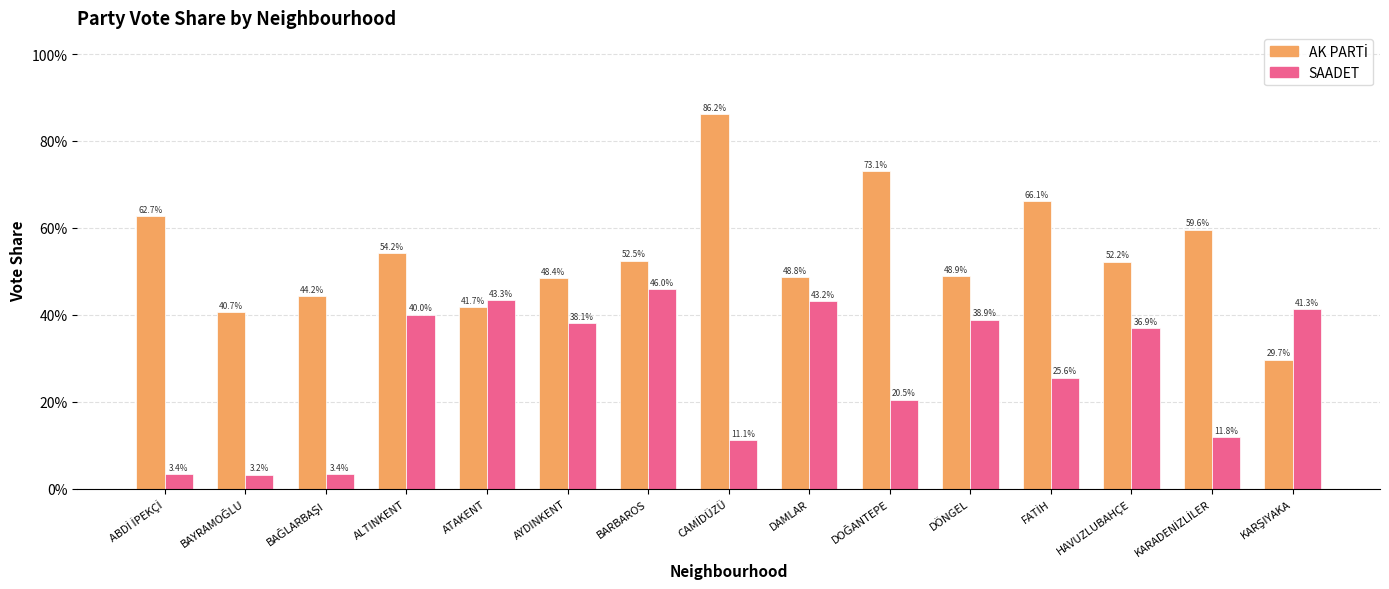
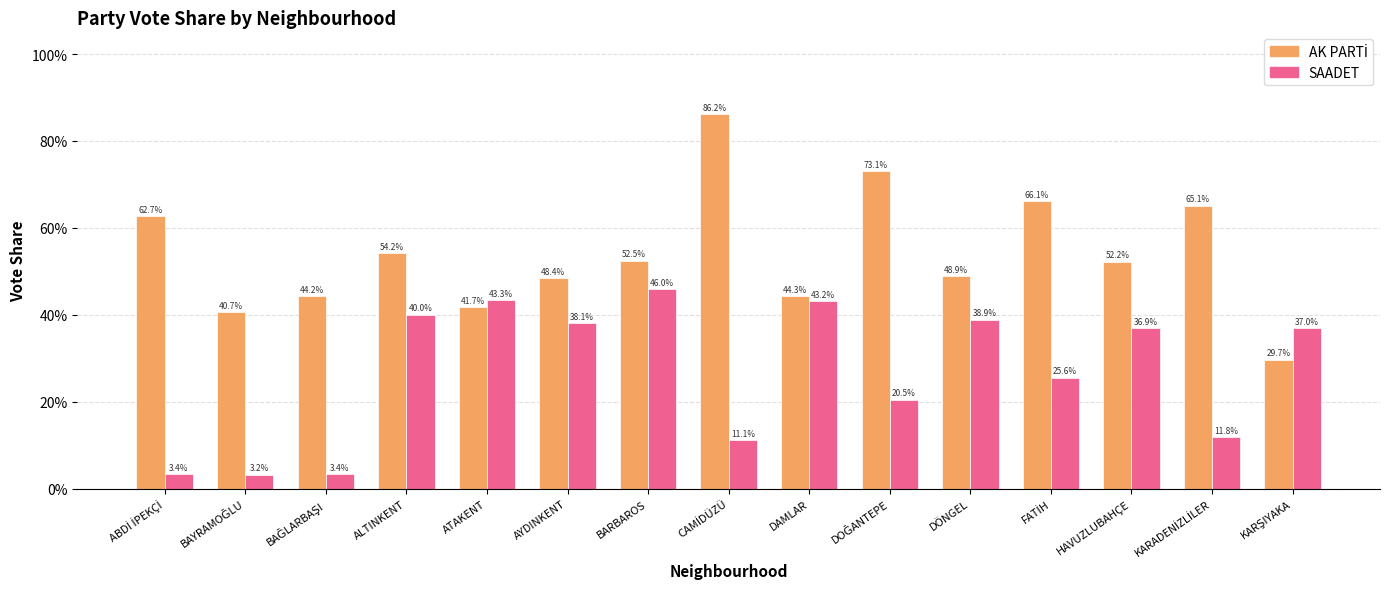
  {
    "AK PARTİ": {
      "ABDİ İPEKÇİ": "62.7%",
      "BAYRAMOĞLU": "40.7%",
      "BAĞLARBAŞI": "44.2%",
      "ALTINKENT": "54.2%",
      "ATAKENT": "41.7%",
      "AYDINKENT": "48.4%",
      "BARBAROS": "52.5%",
      "CAMİDÜZÜ": "86.2%",
-     "DAMLAR": "48.8%",
+     "DAMLAR": "44.3%",
      "DOĞANTEPE": "73.1%",
      "DÖNGEL": "48.9%",
      "FATİH": "66.1%",
      "HAVUZLUBAHÇE": "52.2%",
-     "KARADENİZLİLER": "59.6%",
+     "KARADENİZLİLER": "65.1%",
      "KARŞIYAKA": "29.7%"
    },
    "SAADET": {
      "ABDİ İPEKÇİ": "3.4%",
      "BAYRAMOĞLU": "3.2%",
      "BAĞLARBAŞI": "3.4%",
      "ALTINKENT": "40.0%",
      "ATAKENT": "43.3%",
      "AYDINKENT": "38.1%",
      "BARBAROS": "46.0%",
      "CAMİDÜZÜ": "11.1%",
      "DAMLAR": "43.2%",
      "DOĞANTEPE": "20.5%",
      "DÖNGEL": "38.9%",
      "FATİH": "25.6%",
      "HAVUZLUBAHÇE": "36.9%",
      "KARADENİZLİLER": "11.8%",
-     "KARŞIYAKA": "41.3%"
+     "KARŞIYAKA": "37.0%"
    }
  }
